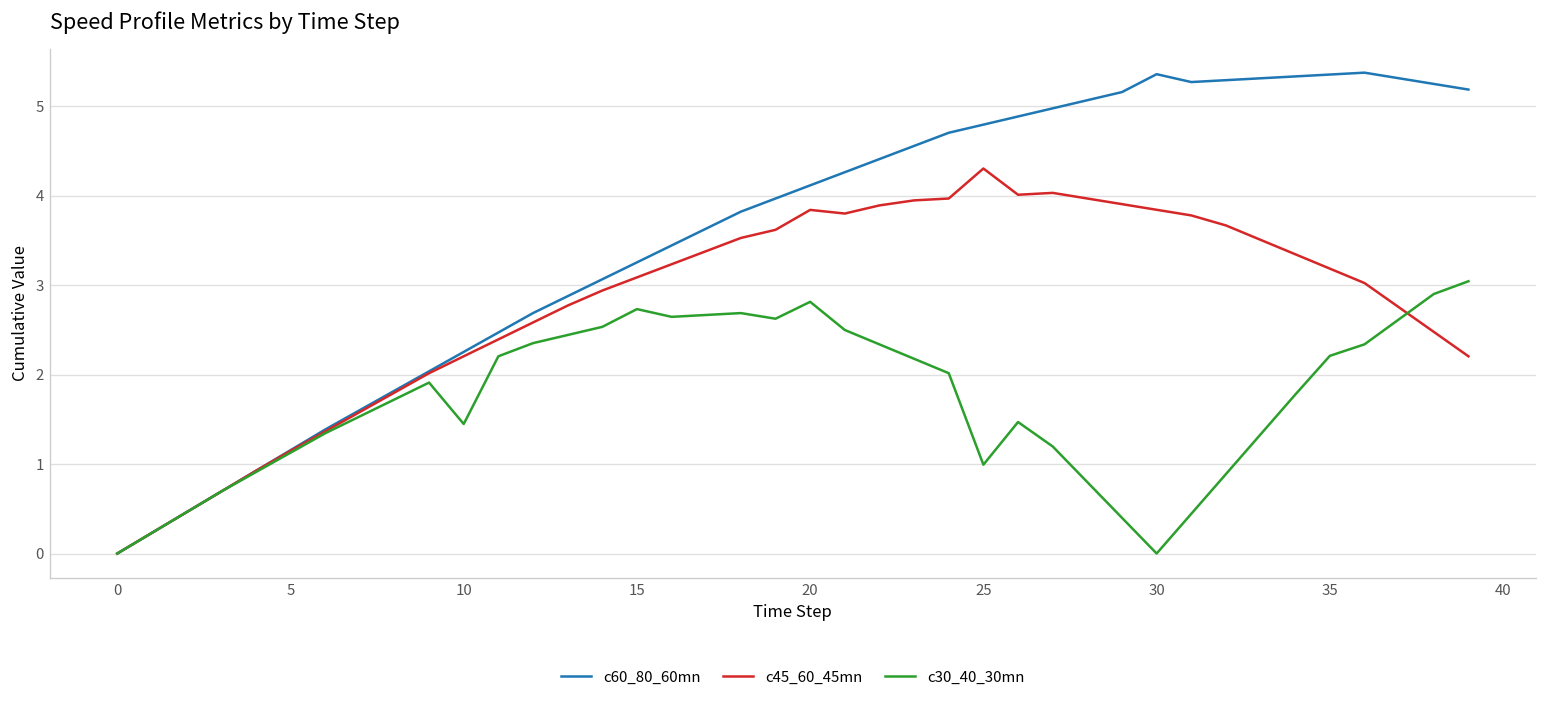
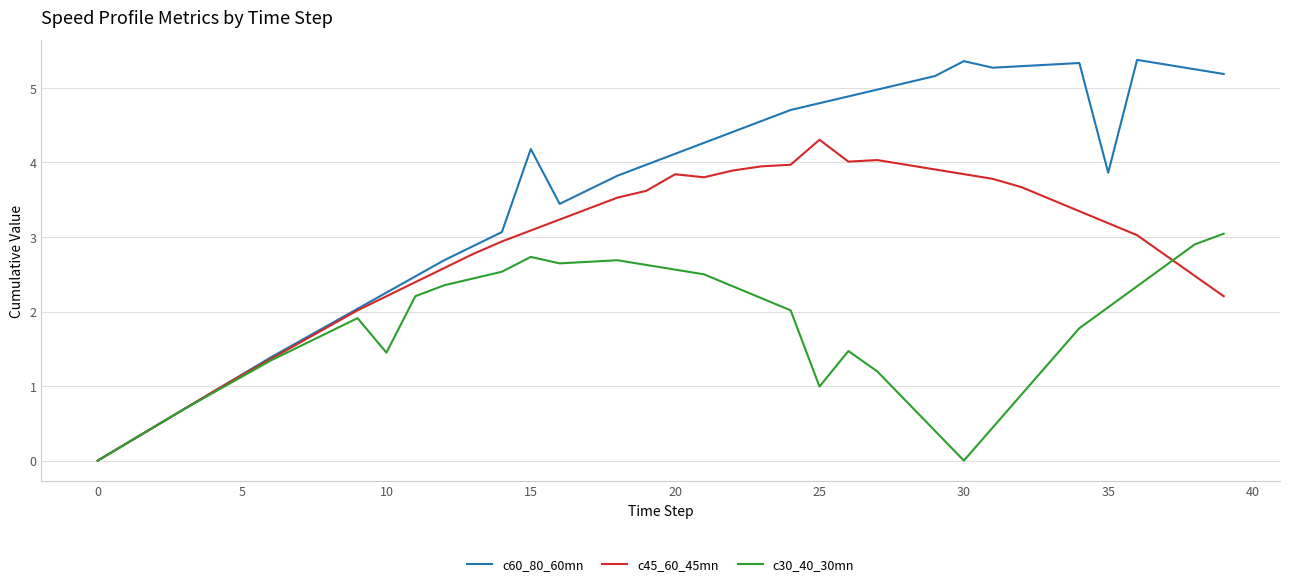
  {
    "c60_80_60mn": {
      "10": 2.3,
-     "15": 3.3,
+     "15": 4.2,
      "20": 4.1,
      "25": 4.8,
      "30": 5.4,
-     "35": 5.4
+     "35": 3.9
    },
    "c45_60_45mn": {
      "10": 2.2,
      "15": 3.1,
      "20": 3.8,
      "25": 4.3,
      "30": 3.8,
      "35": 3.2
    },
    "c30_40_30mn": {
      "10": 1.4,
      "15": 2.7,
-     "20": 2.8,
+     "20": 2.6,
      "25": 1.0,
      "30": 0.0,
-     "35": 2.2
+     "35": 2.1
    }
  }
